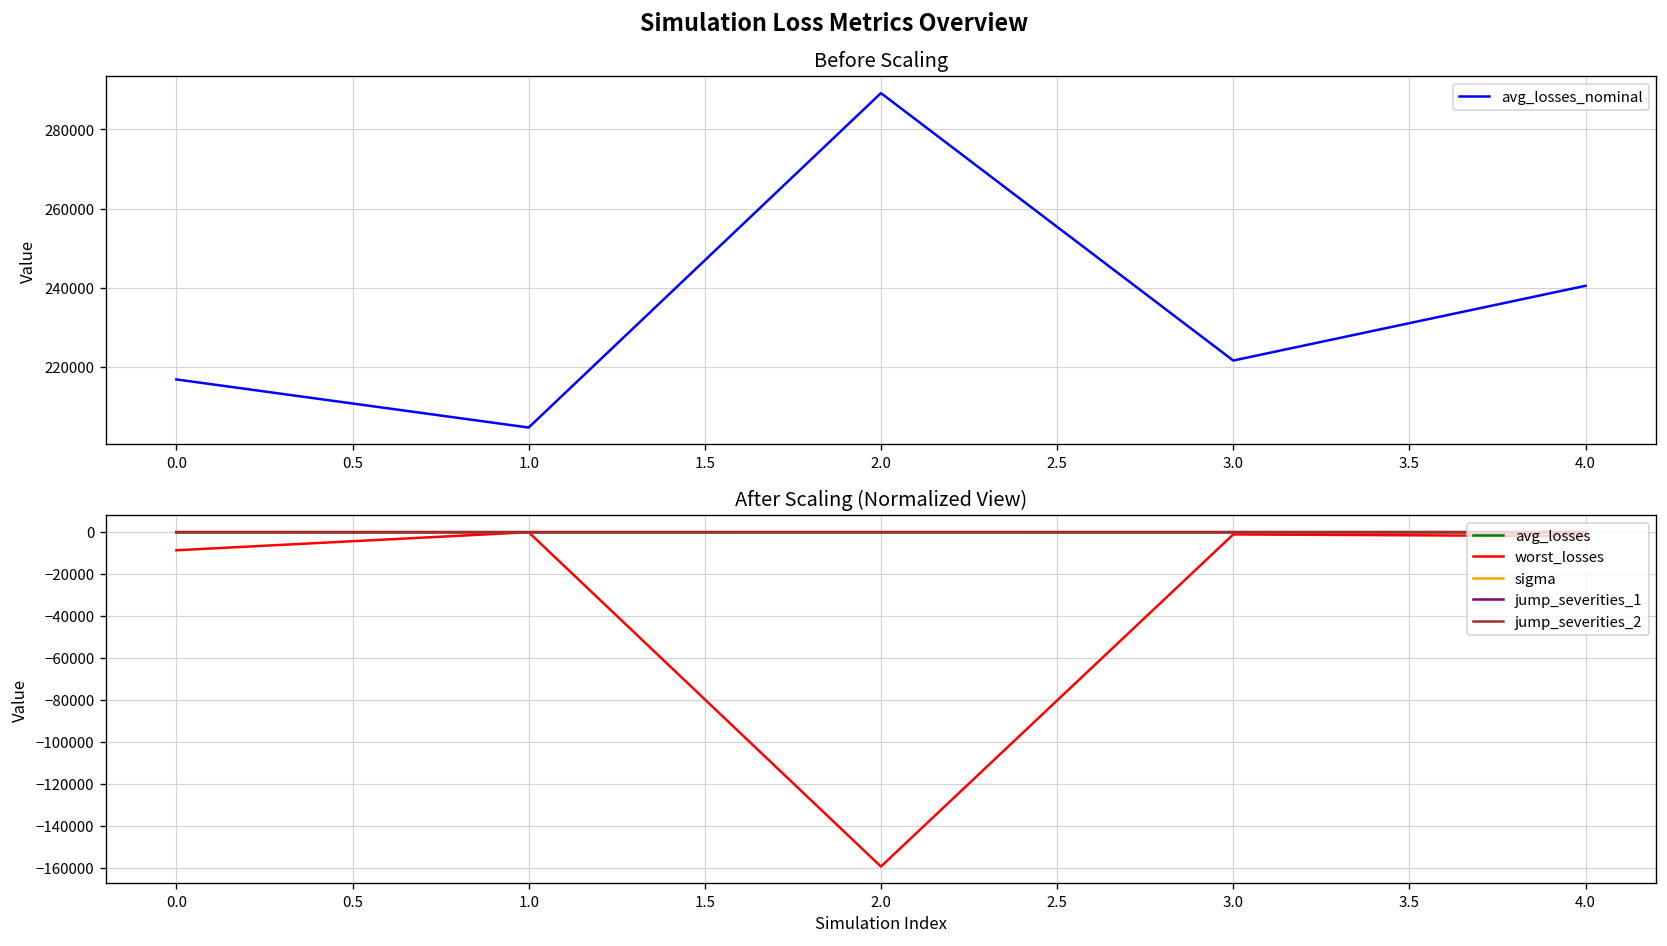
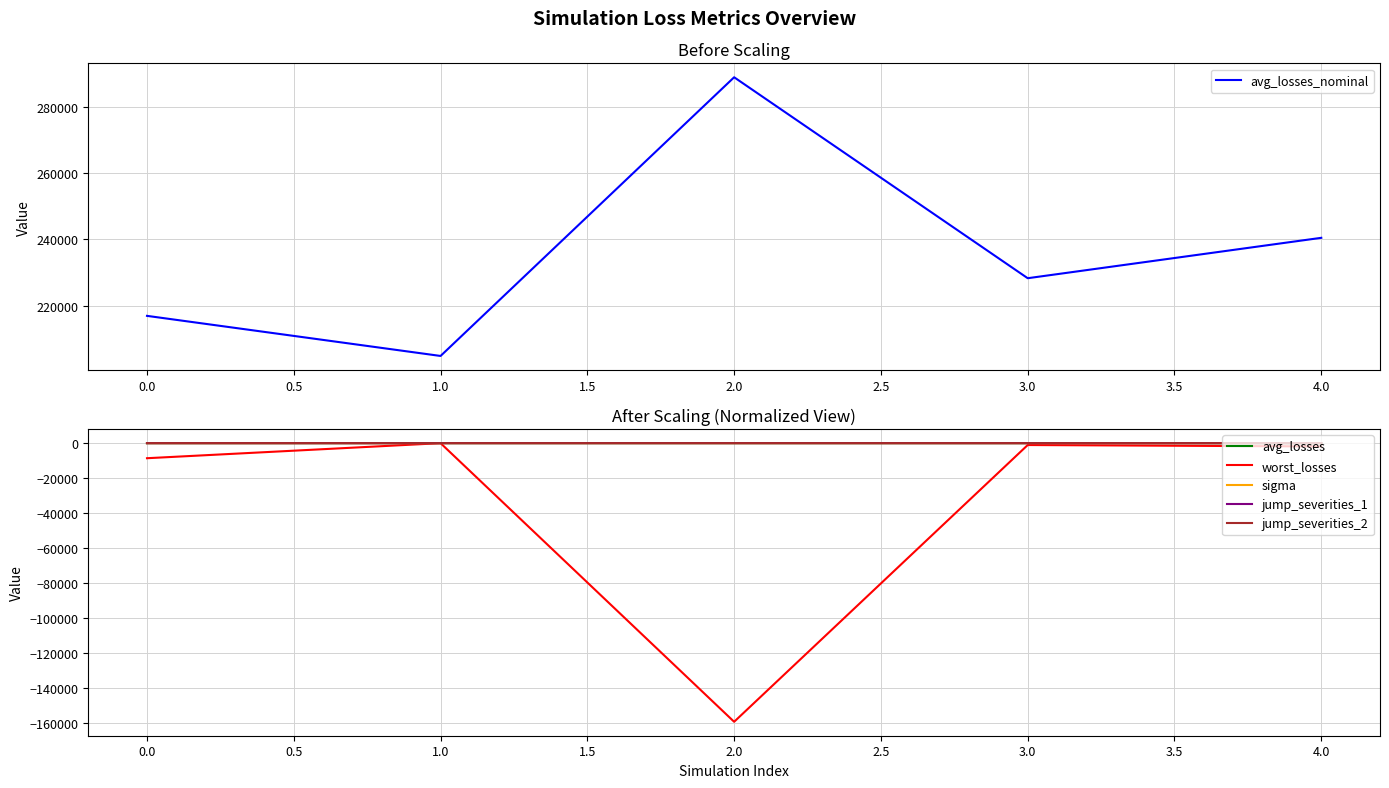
  {
    "Before Scaling": {
      "0.0": 217000,
      "1.0": 205000,
      "2.0": 289000,
-     "3.0": 222000,
+     "3.0": 228000,
      "4.0": 241000
    },
    "After Scaling (Normalized View)": {
      "jump_severities_2": {
        "0.0": 0,
        "2.0": 0
      },
      "worst_losses": {
        "0.0": -9000,
        "2.0": -159000
      }
    }
  }
